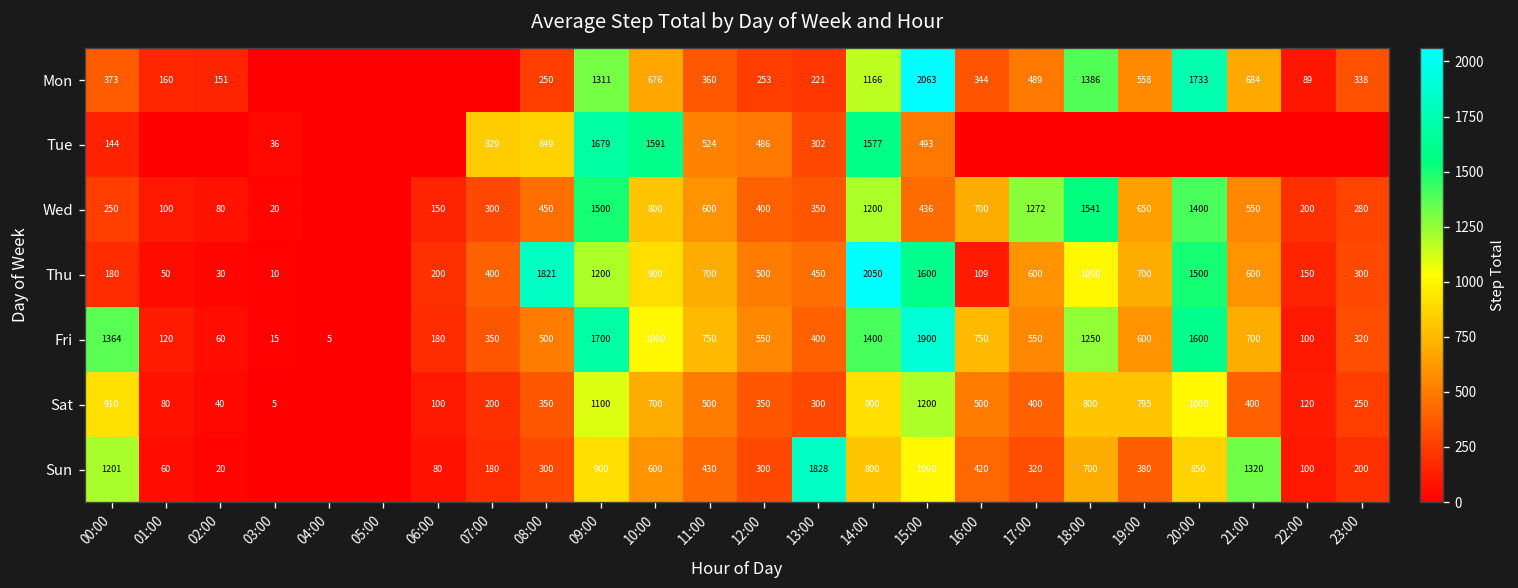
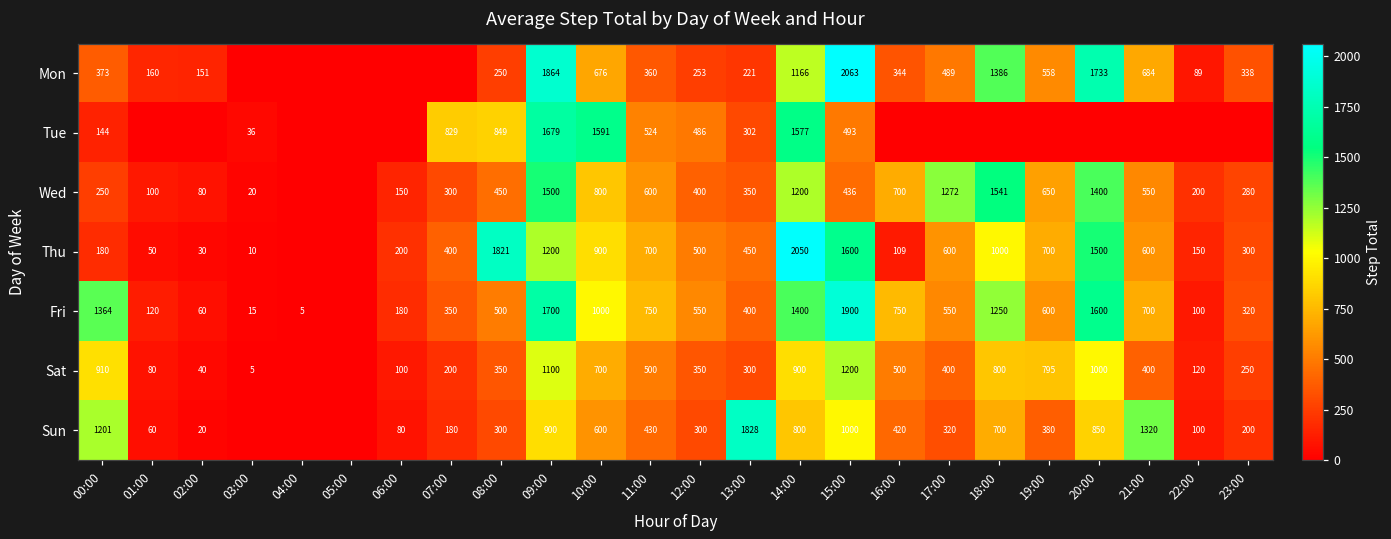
  {
    "Mon": {
      "00:00": 373,
      "01:00": 160,
      "02:00": 151,
      "08:00": 250,
-     "09:00": 1311,
+     "09:00": 1864,
      "10:00": 676,
      "11:00": 360,
      "12:00": 253,
      "13:00": 221,
      "14:00": 1166,
      "15:00": 2063,
      "16:00": 344,
      "17:00": 489,
      "18:00": 1386,
      "19:00": 558,
      "20:00": 1733,
      "21:00": 684,
      "22:00": 89,
      "23:00": 338
    },
    "Tue": {
      "00:00": 144,
      "03:00": 36,
      "07:00": 829,
      "08:00": 849,
      "09:00": 1679,
      "10:00": 1591,
      "11:00": 524,
      "12:00": 486,
      "13:00": 302,
      "14:00": 1577,
      "15:00": 493
    },
    "Wed": {
      "00:00": 250,
      "01:00": 100,
      "02:00": 80,
      "03:00": 20,
      "06:00": 150,
      "07:00": 300,
      "08:00": 450,
      "09:00": 1500,
      "10:00": 800,
      "11:00": 600,
      "12:00": 400,
      "13:00": 350,
      "14:00": 1200,
      "15:00": 436,
      "16:00": 700,
      "17:00": 1272,
      "18:00": 1541,
      "19:00": 650,
      "20:00": 1400,
      "21:00": 550,
      "22:00": 200,
      "23:00": 280
    },
    "Thu": {
      "00:00": 180,
      "01:00": 50,
      "02:00": 30,
      "03:00": 10,
      "06:00": 200,
      "07:00": 400,
      "08:00": 1821,
      "09:00": 1200,
      "10:00": 900,
      "11:00": 700,
      "12:00": 500,
      "13:00": 450,
      "14:00": 2050,
      "15:00": 1600,
      "16:00": 109,
      "17:00": 600,
      "18:00": 1000,
      "19:00": 700,
      "20:00": 1500,
      "21:00": 600,
      "22:00": 150,
      "23:00": 300
    },
    "Fri": {
      "00:00": 1364,
      "01:00": 120,
      "02:00": 60,
      "03:00": 15,
      "04:00": 5,
      "06:00": 180,
      "07:00": 350,
      "08:00": 500,
      "09:00": 1700,
      "10:00": 1000,
      "11:00": 750,
      "12:00": 550,
      "13:00": 400,
      "14:00": 1400,
      "15:00": 1900,
      "16:00": 750,
      "17:00": 550,
      "18:00": 1250,
      "19:00": 600,
      "20:00": 1600,
      "21:00": 700,
      "22:00": 100,
      "23:00": 320
    },
    "Sat": {
      "00:00": 910,
      "01:00": 80,
      "02:00": 40,
      "03:00": 5,
      "06:00": 100,
      "07:00": 200,
      "08:00": 350,
      "09:00": 1100,
      "10:00": 700,
      "11:00": 500,
      "12:00": 350,
      "13:00": 300,
      "14:00": 900,
      "15:00": 1200,
      "16:00": 500,
      "17:00": 400,
      "18:00": 800,
      "19:00": 795,
      "20:00": 1000,
      "21:00": 400,
      "22:00": 120,
      "23:00": 250
    },
    "Sun": {
      "00:00": 1201,
      "01:00": 60,
      "02:00": 20,
      "06:00": 80,
      "07:00": 180,
      "08:00": 300,
      "09:00": 900,
      "10:00": 600,
      "11:00": 430,
      "12:00": 300,
      "13:00": 1828,
      "14:00": 800,
      "15:00": 1000,
      "16:00": 420,
      "17:00": 320,
      "18:00": 700,
      "19:00": 380,
      "20:00": 850,
      "21:00": 1320,
      "22:00": 100,
      "23:00": 200
    }
  }
